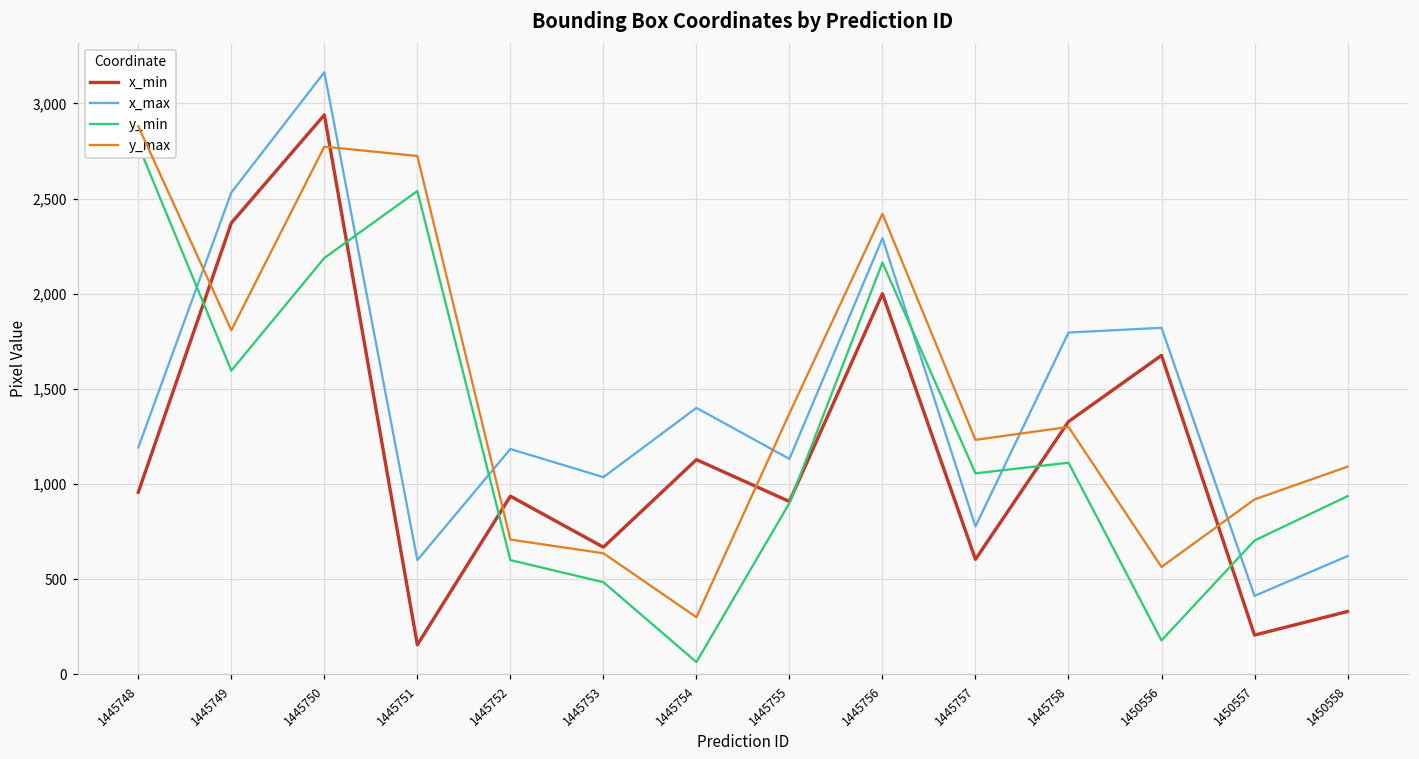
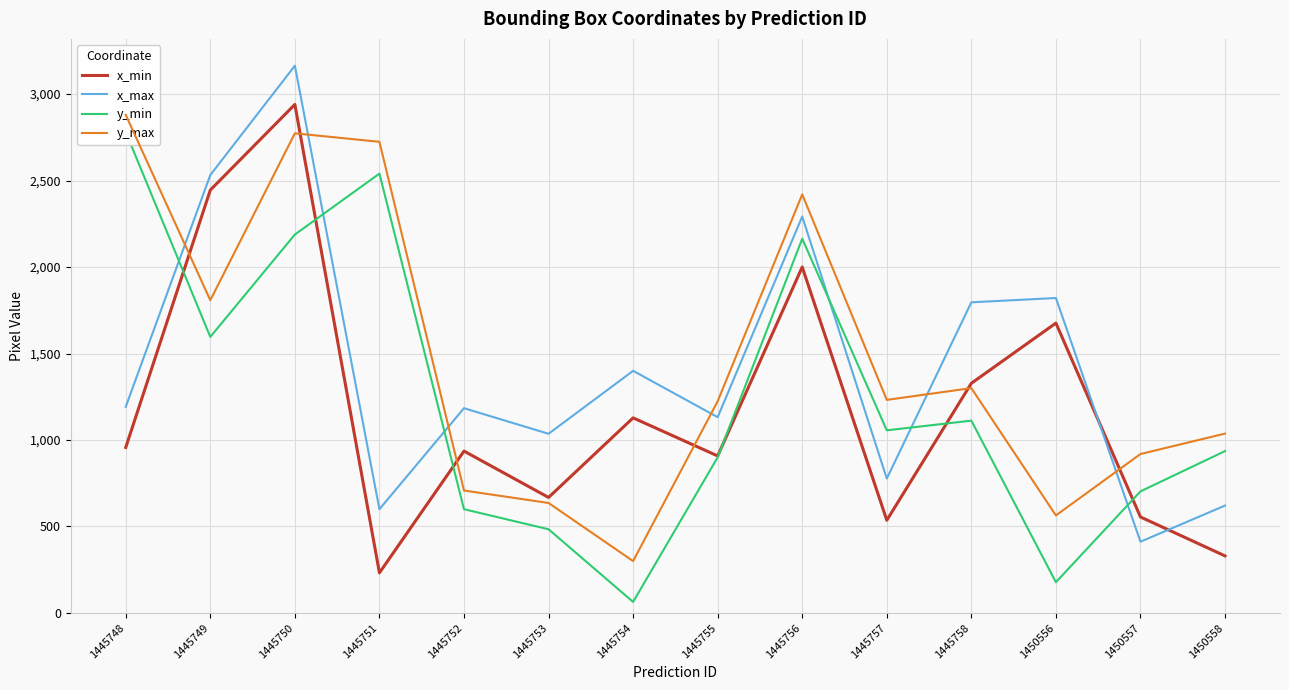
  {
    "x_min": {
      "1445748": "960",
-     "1445749": "2,370",
+     "1445749": "2,450",
      "1445750": "2,940",
-     "1445751": "160",
+     "1445751": "230",
      "1445752": "940",
      "1445753": "670",
      "1445754": "1,130",
      "1445756": "2,000",
-     "1445757": "600",
+     "1445757": "540",
      "1445758": "1,330",
      "1450556": "1,680",
-     "1450557": "210",
+     "1450557": "560",
      "1450558": "330"
    },
    "x_max": {
      "1445748": "1,190",
      "1445749": "2,530",
      "1445750": "3,160",
      "1445751": "600",
      "1445752": "1,180",
      "1445753": "1,040",
      "1445754": "1,400",
      "1445755": "1,130",
      "1445756": "2,290",
      "1445757": "780",
      "1445758": "1,800",
      "1450556": "1,820",
      "1450557": "410",
      "1450558": "620"
    },
    "y_min": {
      "1445749": "1,600",
      "1445750": "2,190",
      "1445751": "2,540",
      "1445752": "600",
      "1445753": "480",
      "1445754": "60",
      "1445756": "2,160",
      "1445757": "1,060",
      "1445758": "1,110",
      "1450556": "180",
      "1450557": "700",
      "1450558": "940"
    },
    "y_max": {
      "1445749": "1,810",
      "1445750": "2,770",
      "1445751": "2,720",
      "1445752": "710",
      "1445753": "640",
      "1445754": "300",
-     "1445755": "1,370",
+     "1445755": "1,220",
      "1445756": "2,420",
      "1445757": "1,230",
      "1445758": "1,300",
      "1450556": "560",
      "1450557": "920",
-     "1450558": "1,090"
+     "1450558": "1,040"
    }
  }
